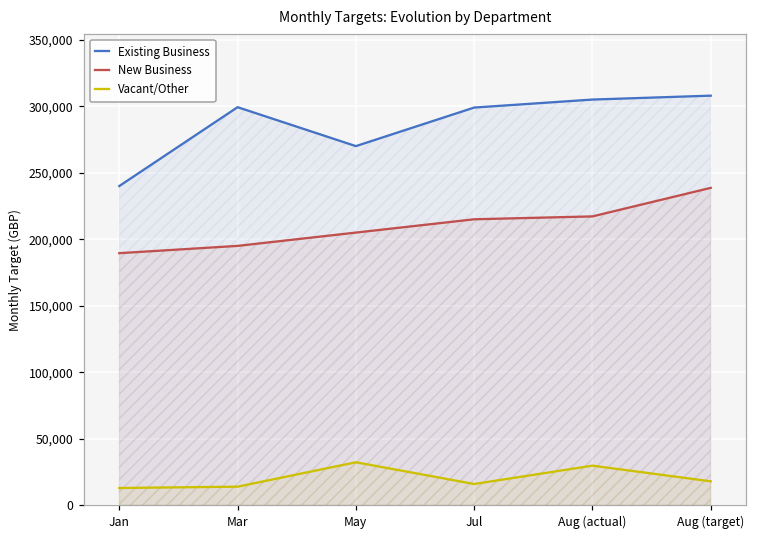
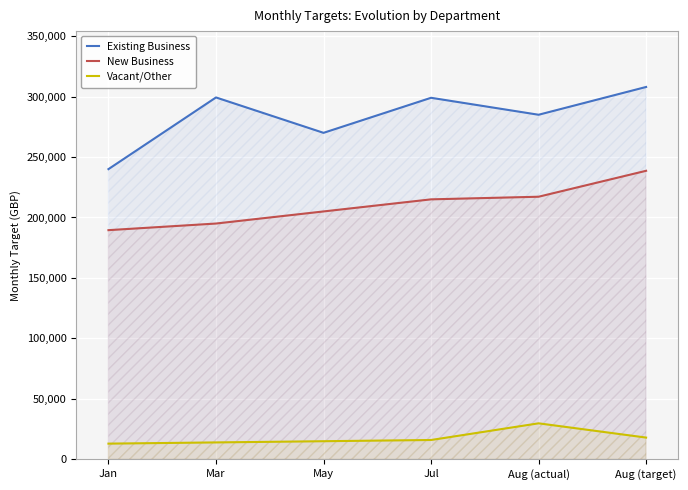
  {
    "Existing Business": {
      "Jan": "240,000",
      "Mar": "299,000",
      "May": "270,000",
      "Jul": "299,000",
-     "Aug (actual)": "305,000",
+     "Aug (actual)": "285,000",
      "Aug (target)": "308,000"
    },
    "New Business": {
      "Jan": "190,000",
      "Mar": "195,000",
      "May": "205,000",
      "Jul": "215,000",
      "Aug (actual)": "217,000",
      "Aug (target)": "239,000"
    },
    "Vacant/Other": {
      "Jan": "13,000",
      "Mar": "14,000",
-     "May": "32,000",
+     "May": "15,000",
      "Jul": "16,000",
      "Aug (actual)": "30,000",
      "Aug (target)": "18,000"
    }
  }
